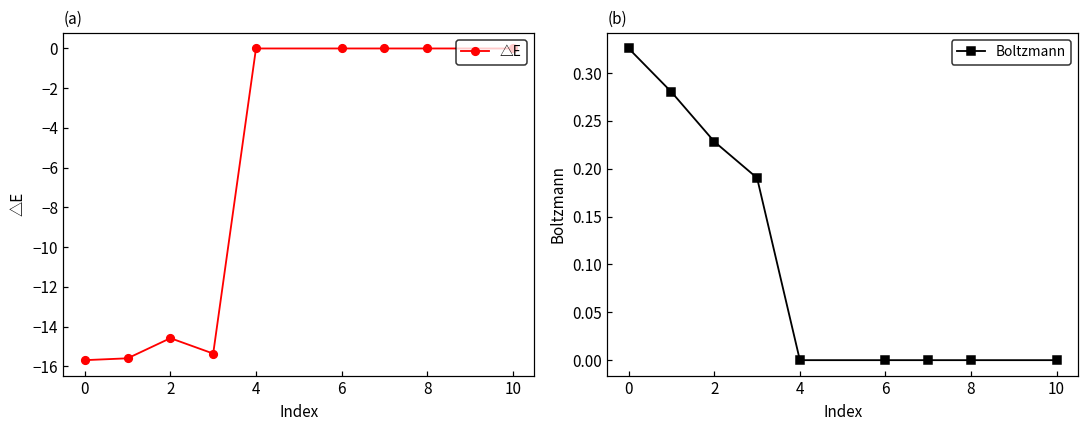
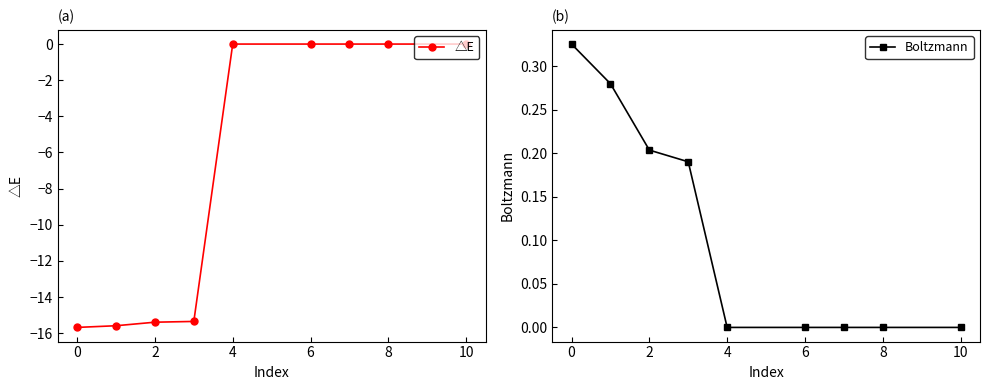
  {
    "(a)": {
      "0": -15.7,
-     "2": -14.6,
+     "2": -15.4,
      "4": 0.0,
      "6": 0.0,
      "8": 0.0
    },
    "(b)": {
      "0": 0.33,
-     "2": 0.23,
+     "2": 0.20,
      "4": 0.00,
      "6": 0.00,
      "8": 0.00,
      "10": 0.00
    }
  }
